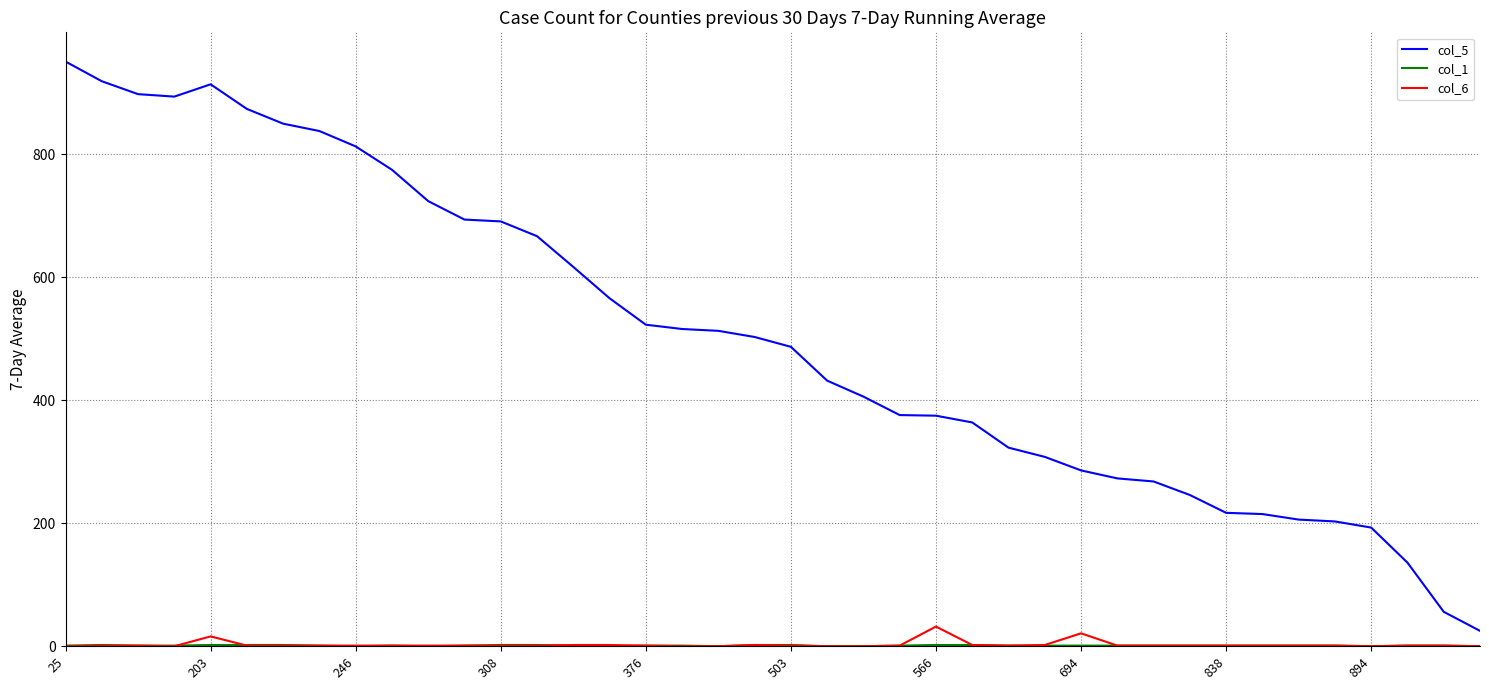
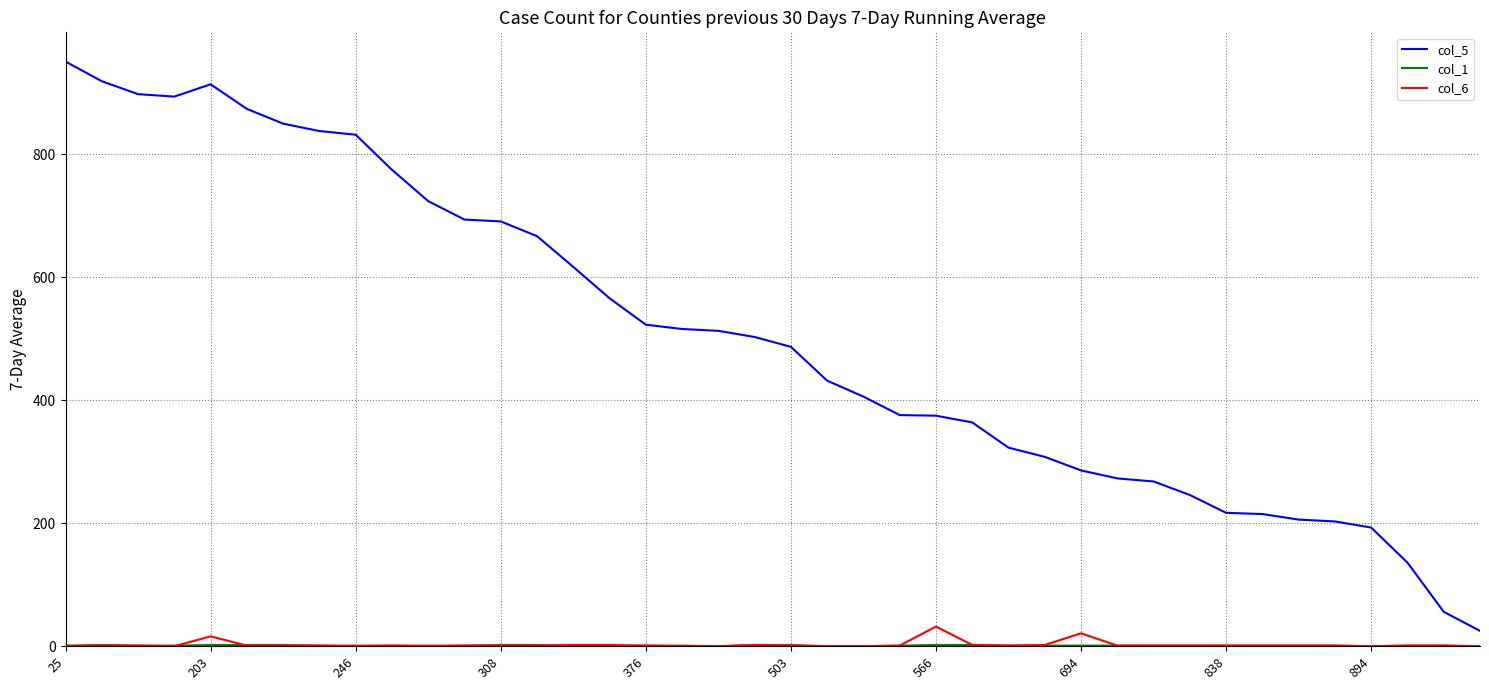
  {
    "col_5": {
      "203": 910,
-     "246": 810,
+     "246": 830,
      "308": 690,
      "376": 520,
      "503": 490,
      "566": 380,
      "694": 290,
      "838": 220,
      "894": 190
    },
    "col_1": {
      "203": 0,
      "566": 0,
      "694": 0
    },
    "col_6": {
      "203": 20,
      "566": 30,
      "694": 20
    }
  }
